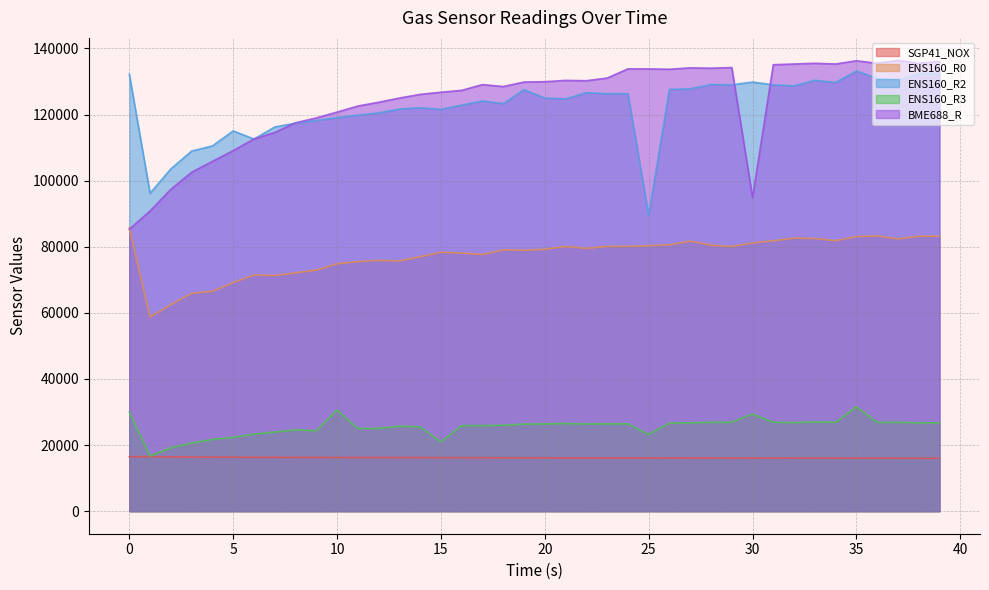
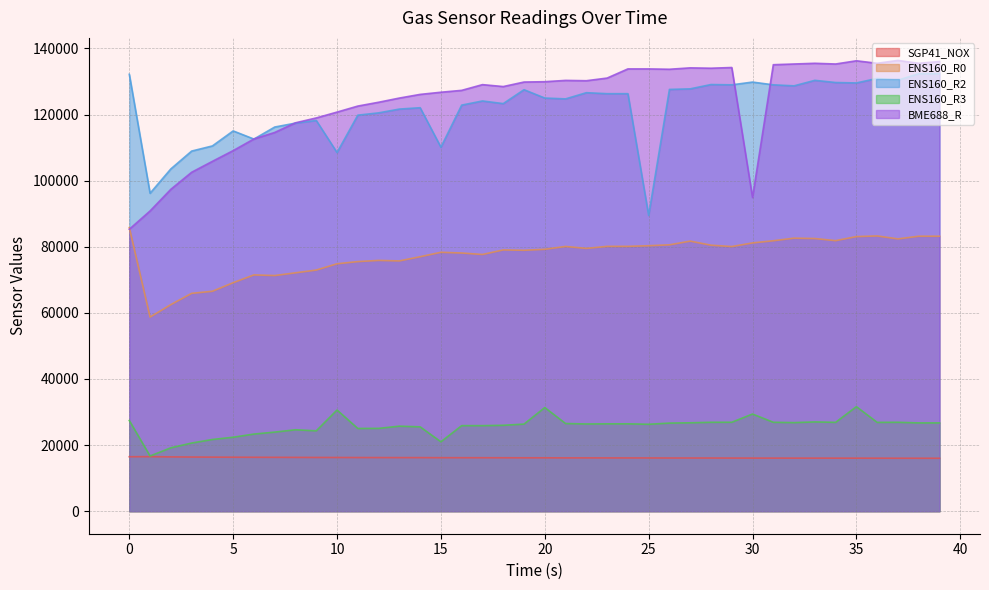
  {
    "ENS160_R2": {
      "0": 132000,
      "5": 115000,
-     "10": 119000,
-     "15": 122000,
+     "10": 109000,
+     "15": 110000,
      "20": 125000,
      "25": 89000,
      "30": 130000,
-     "35": 133000
+     "35": 130000
    },
    "ENS160_R3": {
-     "0": 30000,
+     "0": 27000,
      "5": 22000,
      "10": 31000,
      "15": 21000,
-     "20": 26000,
-     "25": 23000,
+     "20": 31000,
+     "25": 26000,
      "30": 29000,
      "35": 32000
    },
    "BME688_R": {
      "5": 109000,
      "10": 121000,
      "15": 127000,
      "20": 130000,
      "25": 134000,
      "30": 95000,
      "35": 136000
    }
  }
